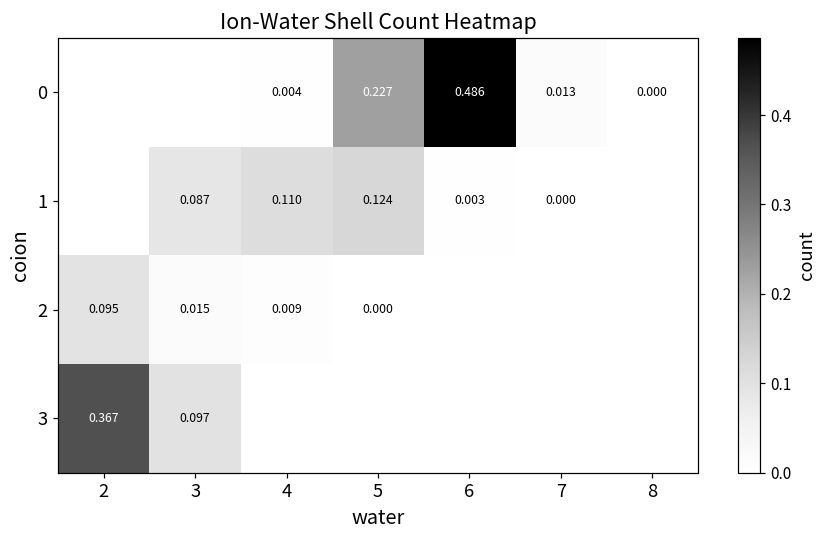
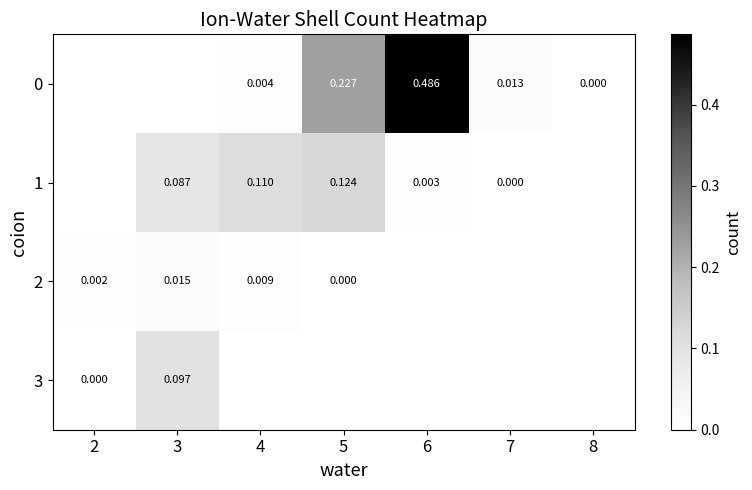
  {
    "0": {
      "4": 0.004,
      "5": 0.227,
      "6": 0.486,
      "7": 0.013,
      "8": 0.000
    },
    "1": {
      "3": 0.087,
      "4": 0.110,
      "5": 0.124,
      "6": 0.003,
      "7": 0.000
    },
    "2": {
-     "2": 0.095,
+     "2": 0.002,
      "3": 0.015,
      "4": 0.009,
      "5": 0.000
    },
    "3": {
-     "2": 0.367,
+     "2": 0.000,
      "3": 0.097
    }
  }
